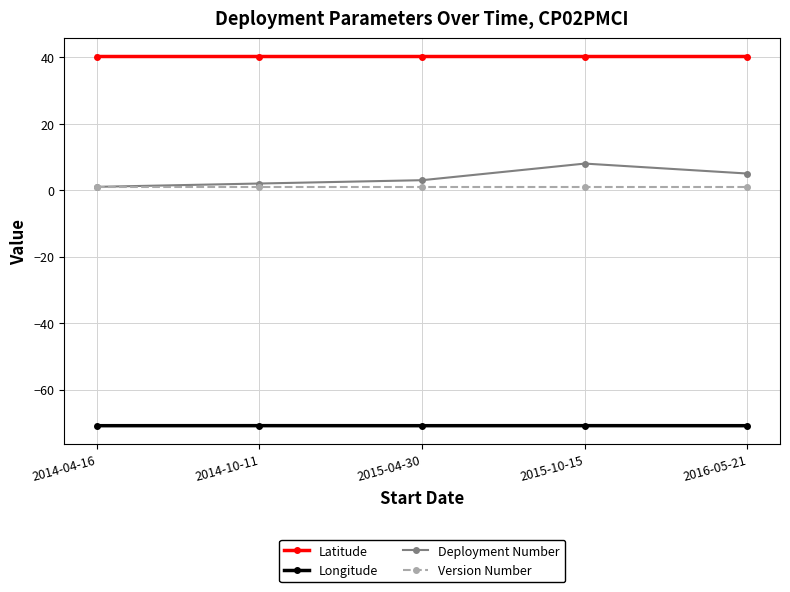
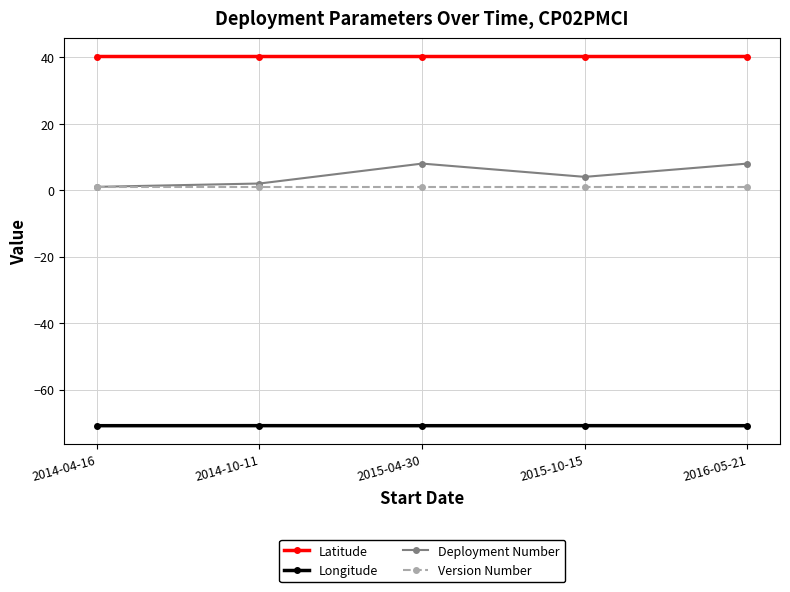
  {
    "Latitude": {
      "2014-04-16": 40,
      "2014-10-11": 40,
      "2015-04-30": 40,
      "2015-10-15": 40,
      "2016-05-21": 40
    },
    "Longitude": {
      "2014-04-16": -71,
      "2014-10-11": -71,
      "2015-04-30": -71,
      "2015-10-15": -71,
      "2016-05-21": -71
    },
    "Deployment Number": {
      "2014-10-11": 2,
-     "2015-04-30": 3,
-     "2015-10-15": 8,
-     "2016-05-21": 5
+     "2015-04-30": 8,
+     "2015-10-15": 4,
+     "2016-05-21": 8
    },
    "Version Number": {
      "2014-10-11": 1,
      "2015-04-30": 1,
      "2015-10-15": 1,
      "2016-05-21": 1
    }
  }
